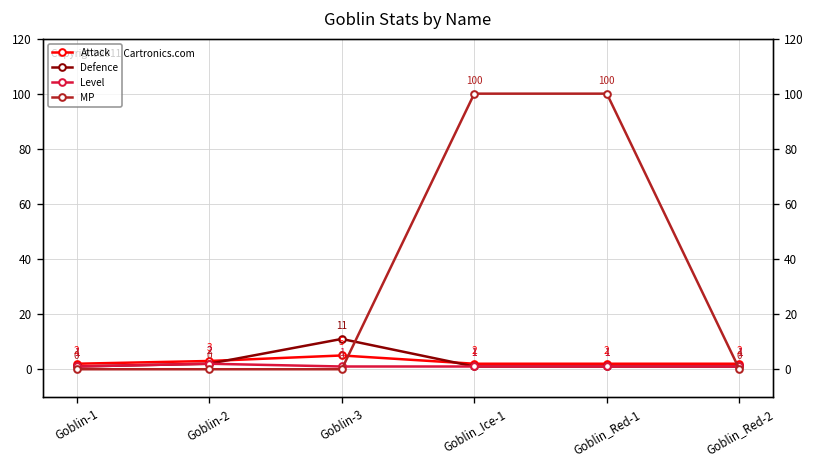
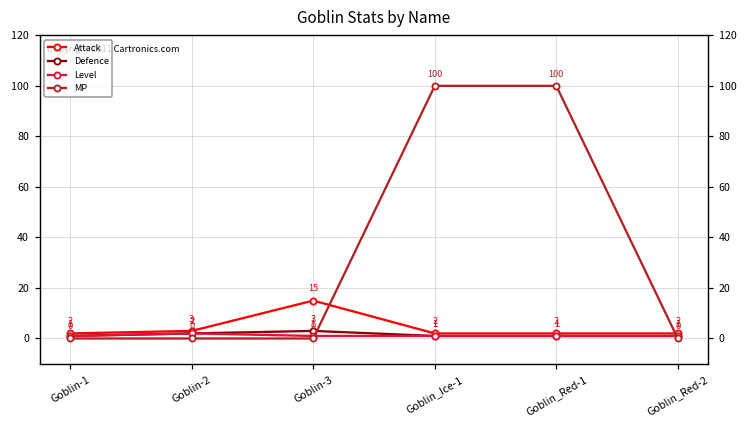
  {
    "Attack": {
-     "Goblin-3": 5
+     "Goblin-3": 15
    },
    "Defence": {
-     "Goblin-3": 11
+     "Goblin-3": 3
    }
  }
